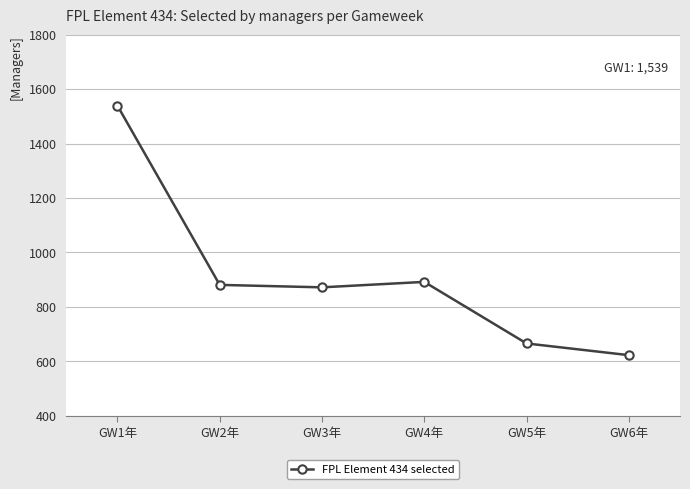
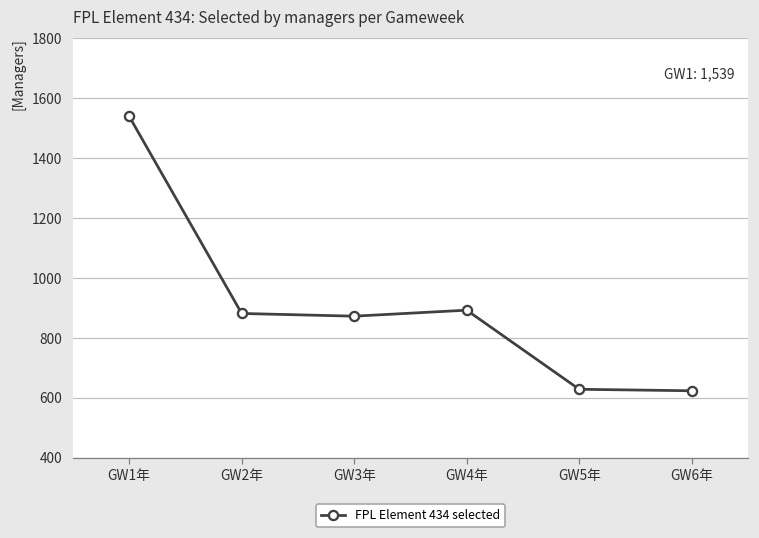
  {
    "GW1年": 1540,
    "GW2年": 880,
    "GW3年": 870,
    "GW4年": 890,
-   "GW5年": 670,
+   "GW5年": 630,
    "GW6年": 620
  }
